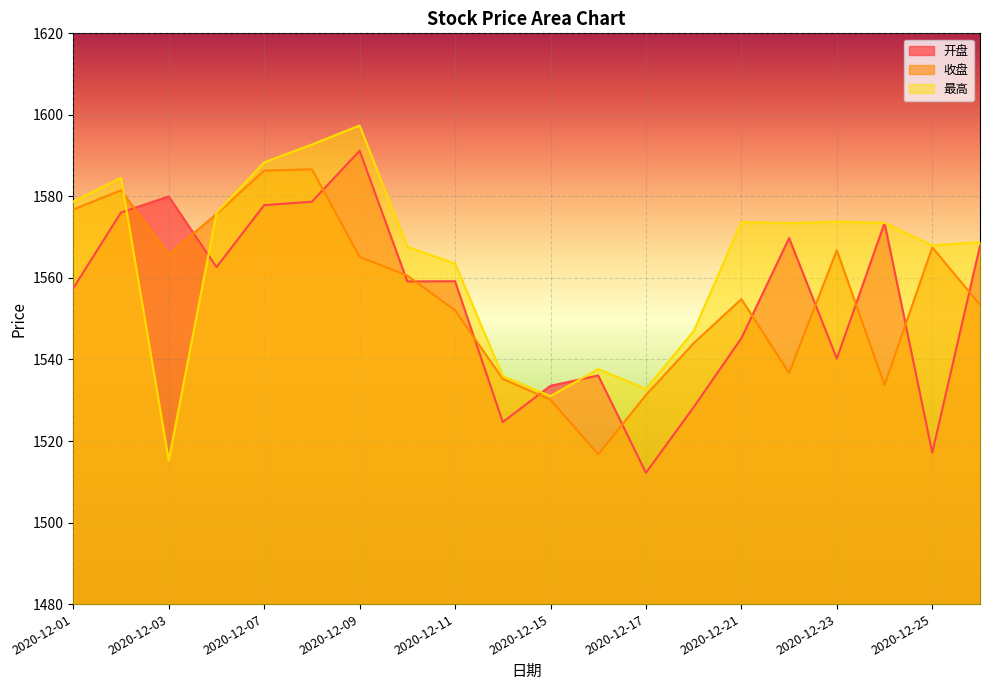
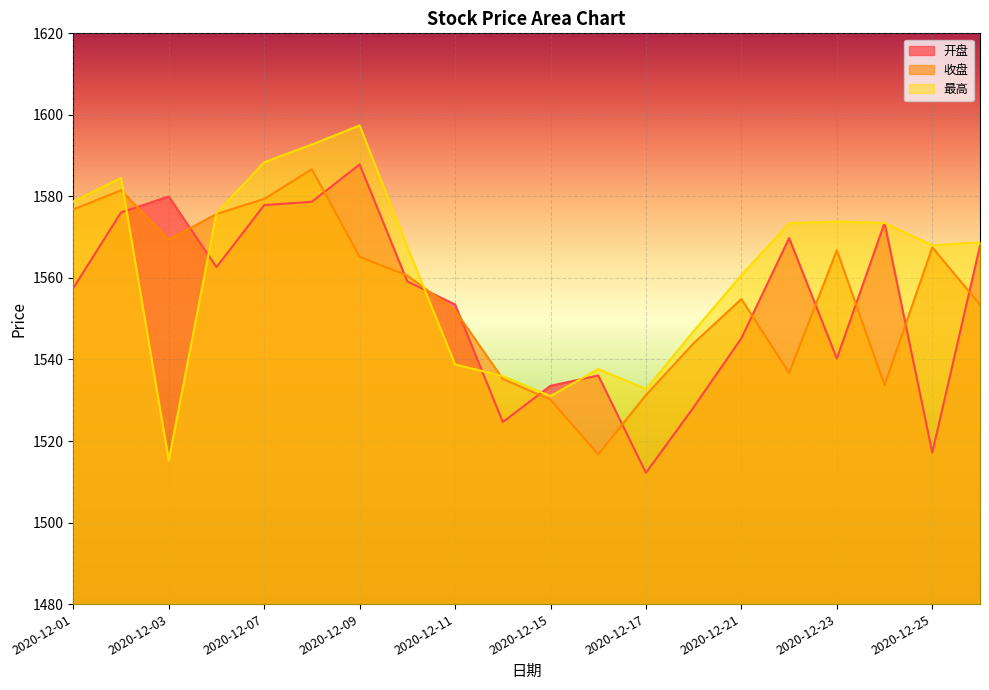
  {
    "开盘": {
      "2020-12-01": 1558,
      "2020-12-03": 1580,
      "2020-12-07": 1578,
-     "2020-12-09": 1591,
-     "2020-12-11": 1559,
+     "2020-12-09": 1588,
+     "2020-12-11": 1553,
      "2020-12-15": 1534,
      "2020-12-17": 1512,
      "2020-12-21": 1545,
      "2020-12-23": 1540,
      "2020-12-25": 1517
    },
    "收盘": {
      "2020-12-01": 1577,
-     "2020-12-03": 1566,
-     "2020-12-07": 1586,
+     "2020-12-03": 1569,
+     "2020-12-07": 1579,
      "2020-12-09": 1565,
      "2020-12-11": 1552,
      "2020-12-15": 1530,
      "2020-12-17": 1531,
      "2020-12-21": 1555,
      "2020-12-23": 1567
    },
    "最高": {
      "2020-12-01": 1579,
      "2020-12-03": 1515,
      "2020-12-07": 1588,
      "2020-12-09": 1597,
-     "2020-12-11": 1564,
+     "2020-12-11": 1539,
      "2020-12-15": 1531,
      "2020-12-17": 1533,
-     "2020-12-21": 1574,
+     "2020-12-21": 1561,
      "2020-12-23": 1574
    }
  }
